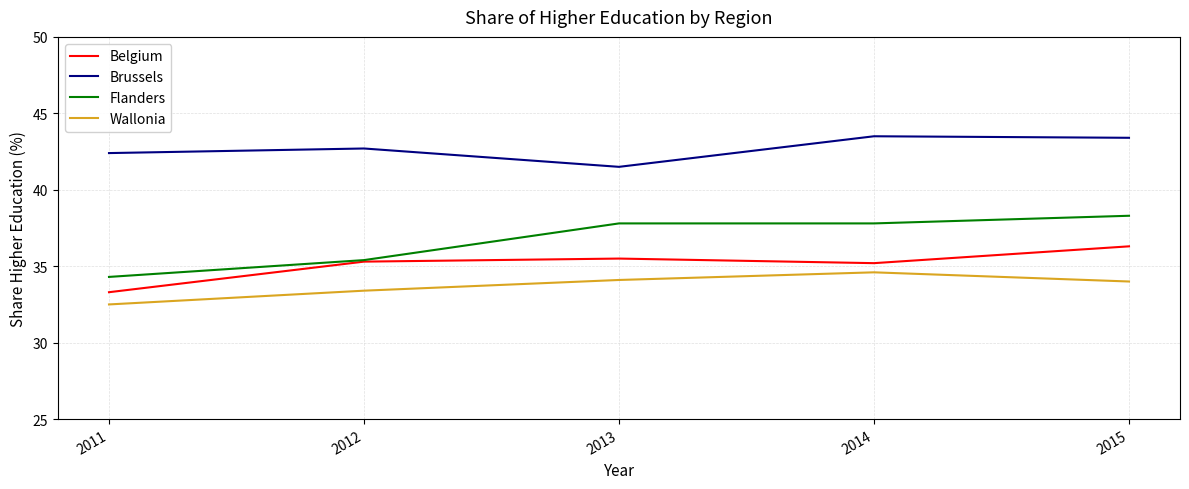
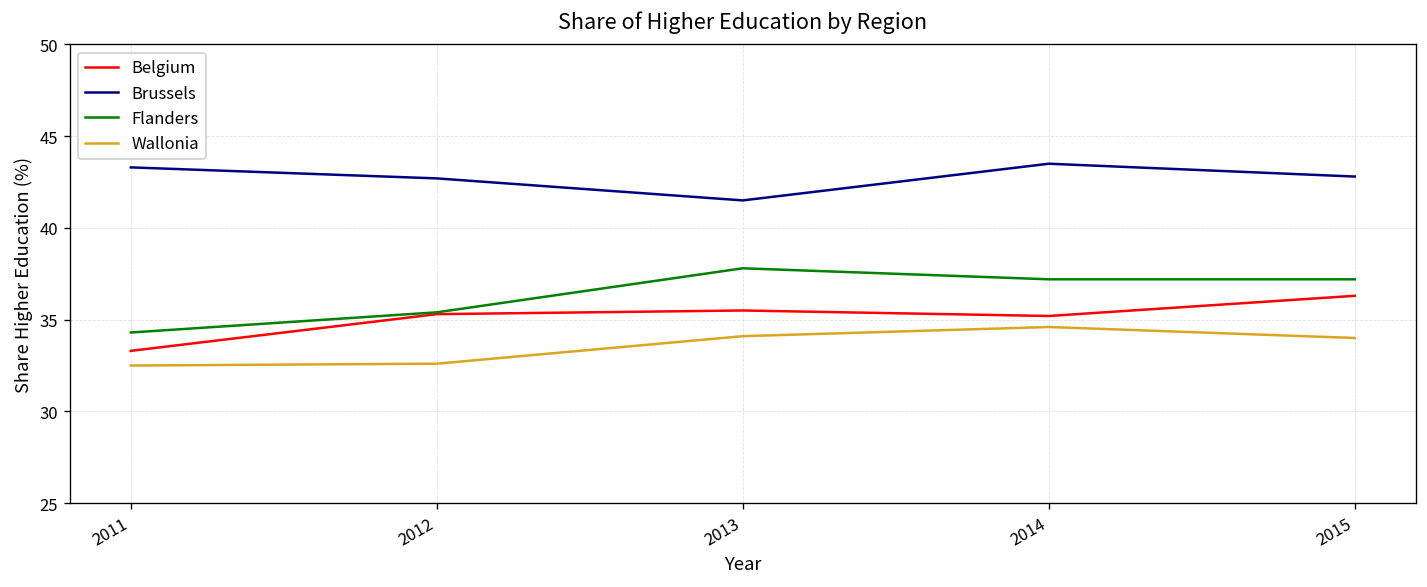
  {
    "Belgium": {
      "2011": 33.3,
      "2013": 35.5,
      "2014": 35.2,
      "2015": 36.3
    },
    "Brussels": {
-     "2011": 42.4,
+     "2011": 43.3,
      "2012": 42.7,
      "2013": 41.5,
      "2014": 43.5,
-     "2015": 43.4
+     "2015": 42.8
    },
    "Flanders": {
      "2011": 34.3,
      "2013": 37.8,
-     "2014": 37.8,
-     "2015": 38.3
+     "2014": 37.2,
+     "2015": 37.2
    },
    "Wallonia": {
      "2011": 32.5,
-     "2012": 33.4,
+     "2012": 32.6,
      "2013": 34.1,
      "2014": 34.6,
      "2015": 34.0
    }
  }
